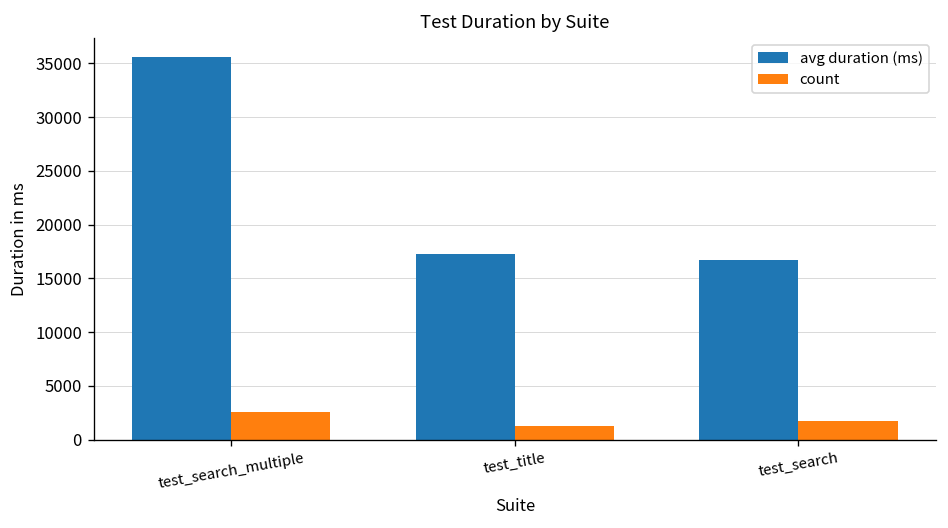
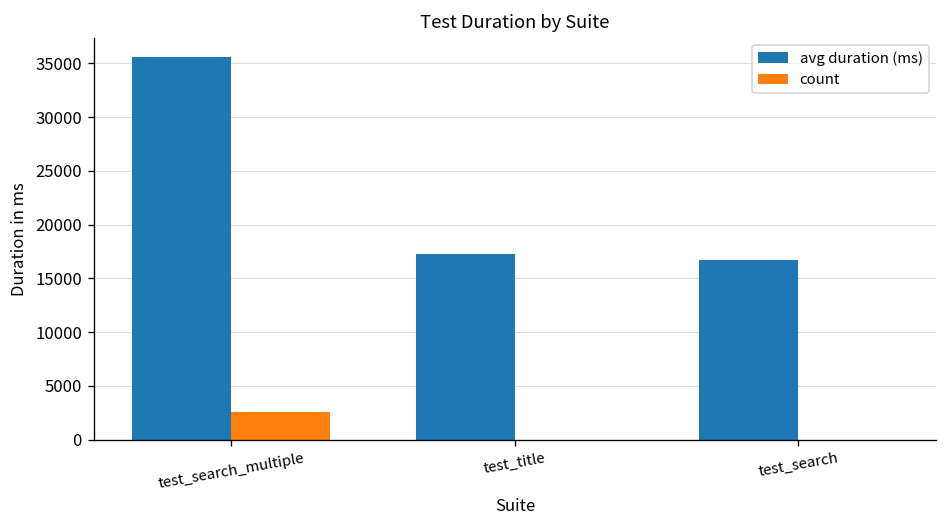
  {
    "avg duration (ms)": {
      "test_search_multiple": 36000,
      "test_title": 17000,
      "test_search": 17000
    },
    "count": {
      "test_search_multiple": 3000,
-     "test_title": 1000,
-     "test_search": 2000
+     "test_title": 0,
+     "test_search": 0
    }
  }
